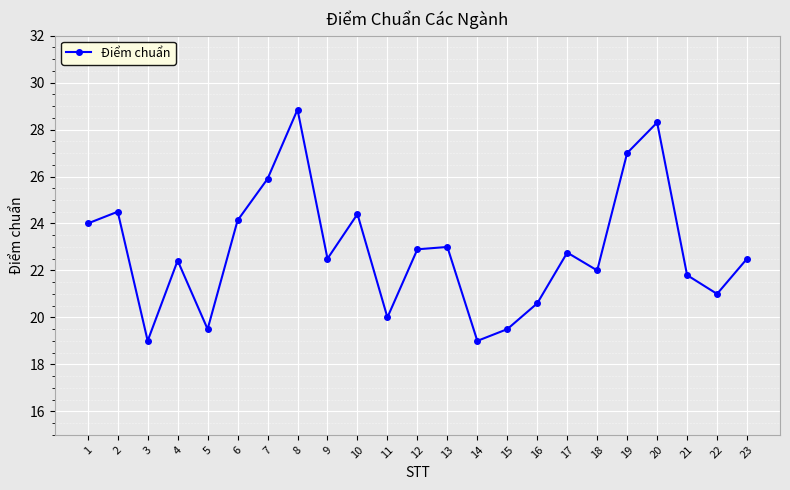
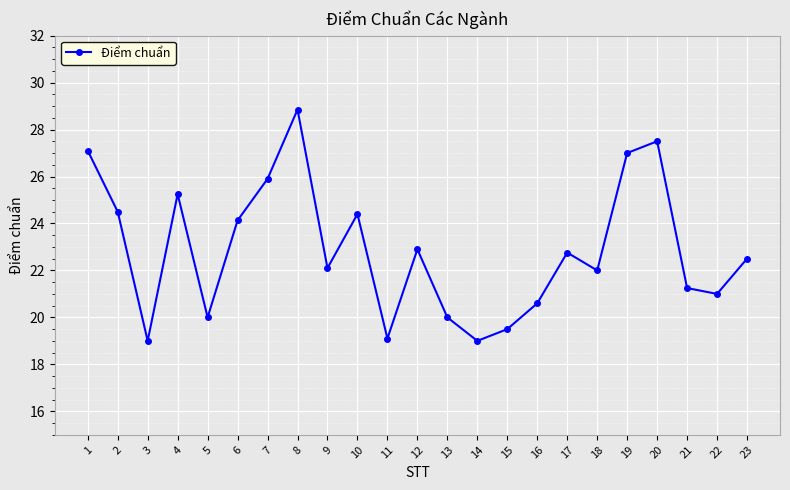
  {
-   "1": 24.0,
+   "1": 27.1,
    "2": 24.5,
    "3": 19.0,
-   "4": 22.4,
-   "5": 19.5,
+   "4": 25.3,
+   "5": 20.0,
    "6": 24.1,
    "7": 25.9,
    "8": 28.9,
-   "9": 22.5,
+   "9": 22.1,
    "10": 24.4,
-   "11": 20.0,
+   "11": 19.1,
    "12": 22.9,
-   "13": 23,
+   "13": 20,
    "14": 19.0,
    "15": 19.5,
    "16": 20.6,
    "17": 22.8,
    "18": 22.0,
    "19": 27.0,
-   "20": 28.3,
-   "21": 21.8,
+   "20": 27.5,
+   "21": 21.3,
    "22": 21.0,
    "23": 22.5
  }
